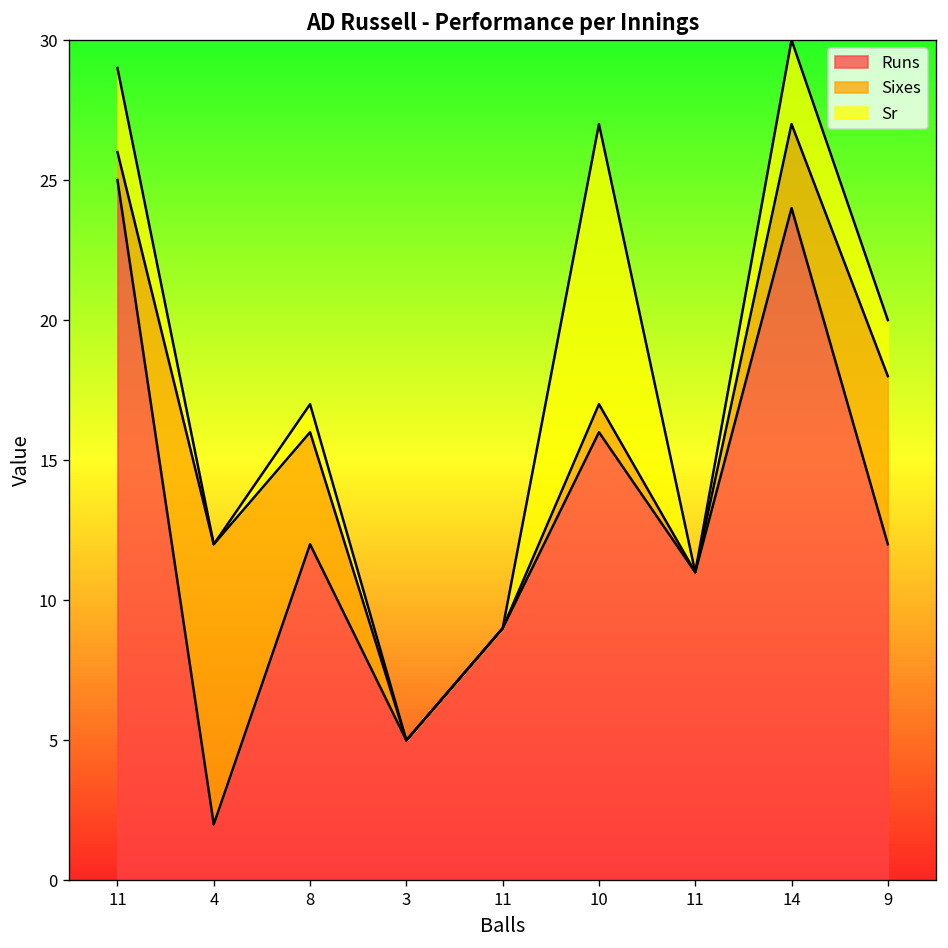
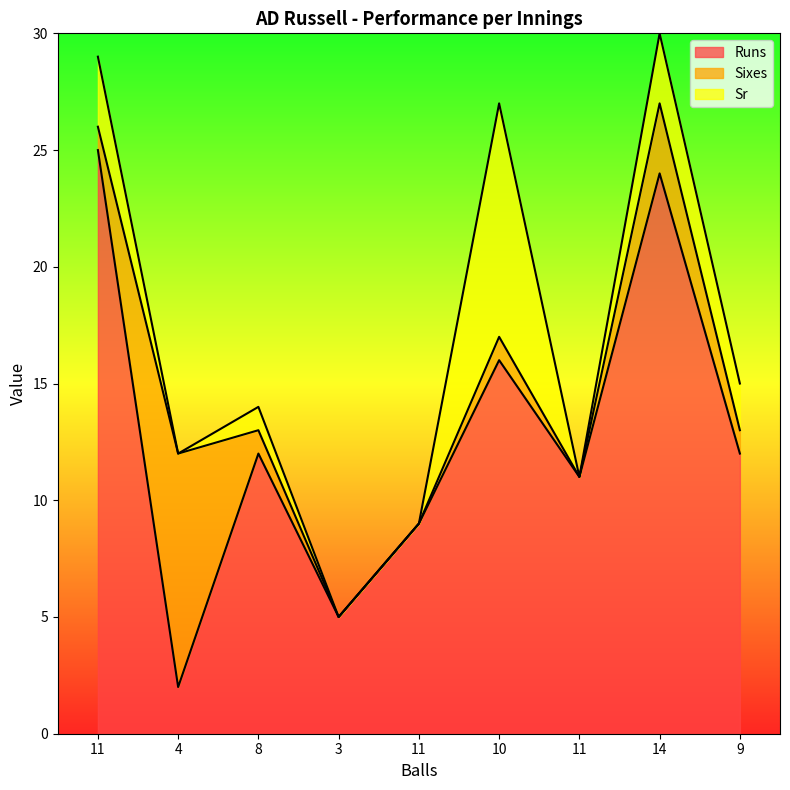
  {
    "Runs": {
      "4": 2,
      "8": 12,
      "10": 16,
      "14": 24,
      "9": 12
    },
    "Sixes": {
-     "8": 4,
+     "8": 1,
      "10": 1,
      "14": 3,
-     "9": 6
+     "9": 1
    },
    "Sr": {
      "8": 1,
      "10": 10,
      "14": 3,
      "9": 2
    }
  }
